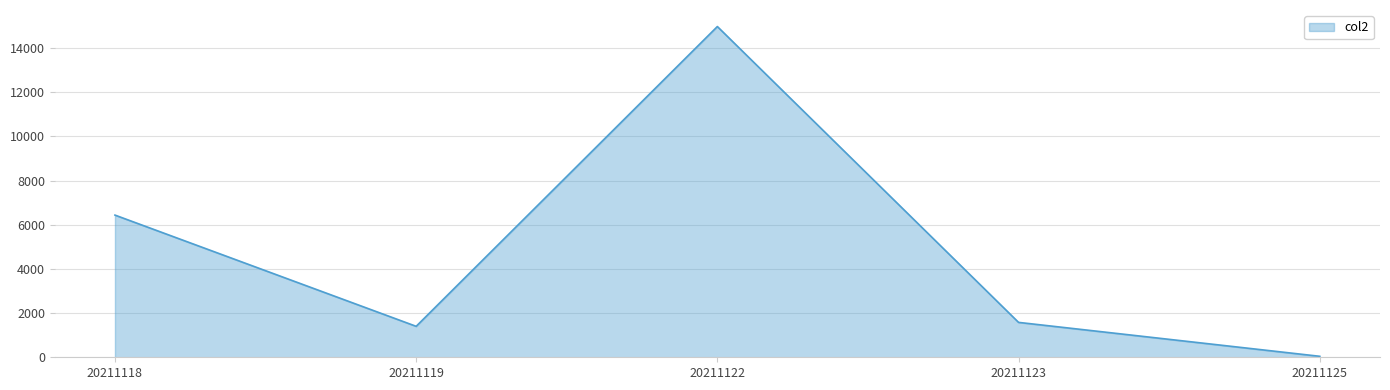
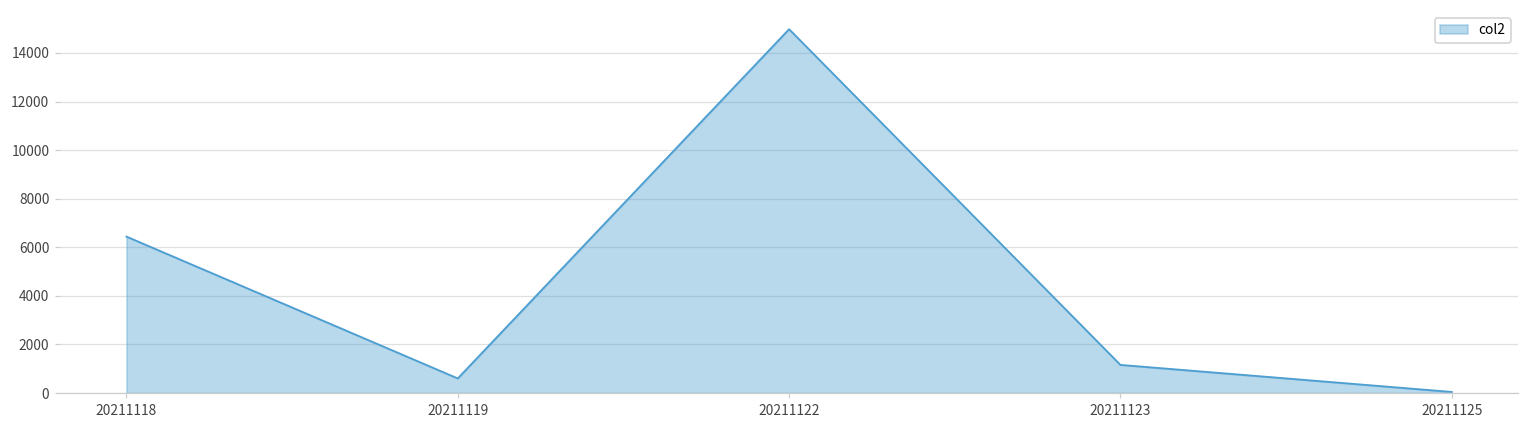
  {
    "20211118": 6400,
-   "20211119": 1400,
+   "20211119": 600,
    "20211122": 15000,
-   "20211123": 1600,
+   "20211123": 1200,
    "20211125": 0
  }
